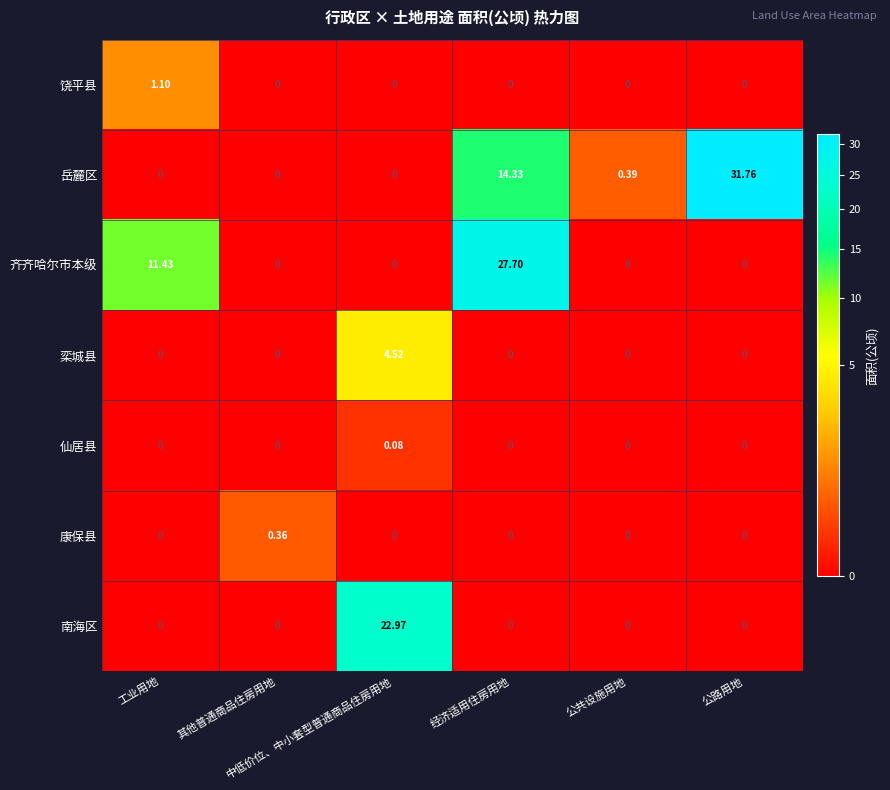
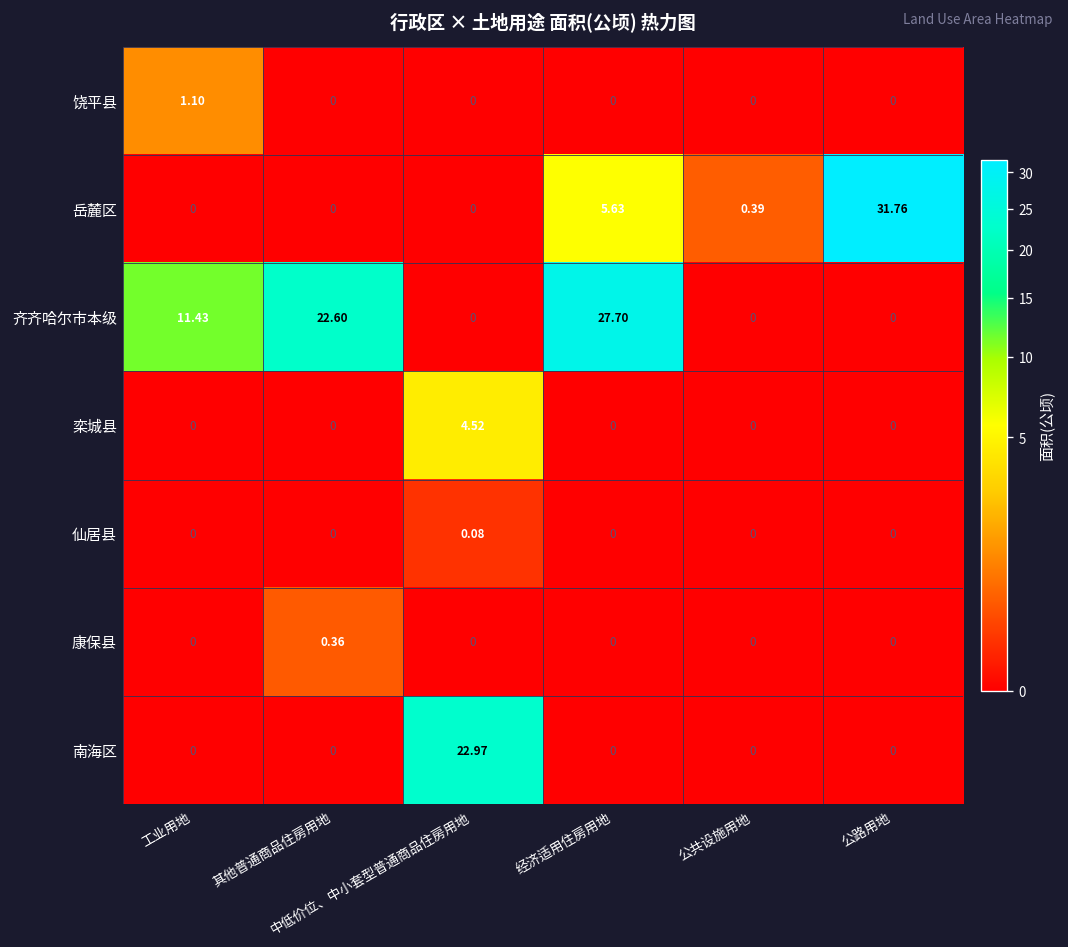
  {
    "饶平县": {
      "工业用地": 1.10,
      "其他普通商品住房用地": 0,
      "中低价位、中小套型普通商品住房用地": 0,
      "经济适用住房用地": 0,
      "公共设施用地": 0,
      "公路用地": 0
    },
    "岳麓区": {
      "工业用地": 0,
      "其他普通商品住房用地": 0,
      "中低价位、中小套型普通商品住房用地": 0,
-     "经济适用住房用地": 14.33,
+     "经济适用住房用地": 5.63,
      "公共设施用地": 0.39,
      "公路用地": 31.76
    },
    "齐齐哈尔市本级": {
      "工业用地": 11.43,
-     "其他普通商品住房用地": 0,
+     "其他普通商品住房用地": 22.60,
      "中低价位、中小套型普通商品住房用地": 0,
      "经济适用住房用地": 27.70,
      "公共设施用地": 0,
      "公路用地": 0
    },
    "栾城县": {
      "工业用地": 0,
      "其他普通商品住房用地": 0,
      "中低价位、中小套型普通商品住房用地": 4.52,
      "经济适用住房用地": 0,
      "公共设施用地": 0,
      "公路用地": 0
    },
    "仙居县": {
      "工业用地": 0,
      "其他普通商品住房用地": 0,
      "中低价位、中小套型普通商品住房用地": 0.08,
      "经济适用住房用地": 0,
      "公共设施用地": 0,
      "公路用地": 0
    },
    "康保县": {
      "工业用地": 0,
      "其他普通商品住房用地": 0.36,
      "中低价位、中小套型普通商品住房用地": 0,
      "经济适用住房用地": 0,
      "公共设施用地": 0,
      "公路用地": 0
    },
    "南海区": {
      "工业用地": 0,
      "其他普通商品住房用地": 0,
      "中低价位、中小套型普通商品住房用地": 22.97,
      "经济适用住房用地": 0,
      "公共设施用地": 0,
      "公路用地": 0
    }
  }
